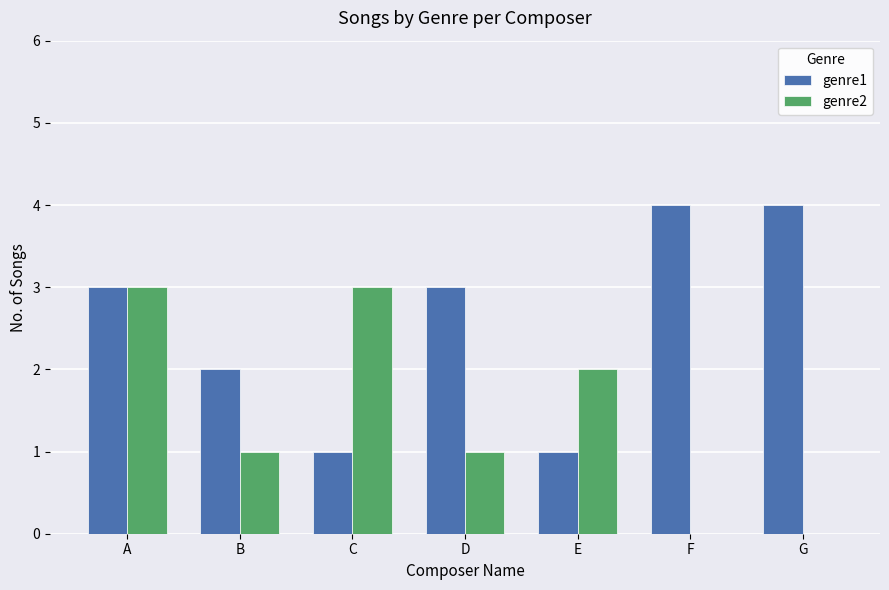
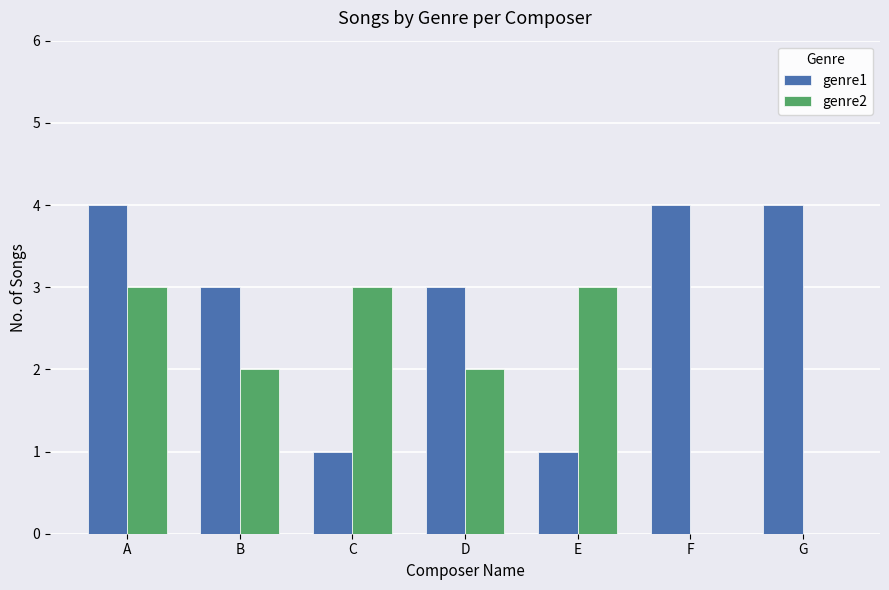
  {
    "genre1": {
-     "A": 3,
-     "B": 2,
+     "A": 4,
+     "B": 3,
      "C": 1,
      "D": 3,
      "E": 1,
      "F": 4,
      "G": 4
    },
    "genre2": {
      "A": 3,
-     "B": 1,
+     "B": 2,
      "C": 3,
-     "D": 1,
-     "E": 2,
+     "D": 2,
+     "E": 3,
      "F": 0,
      "G": 0
    }
  }
